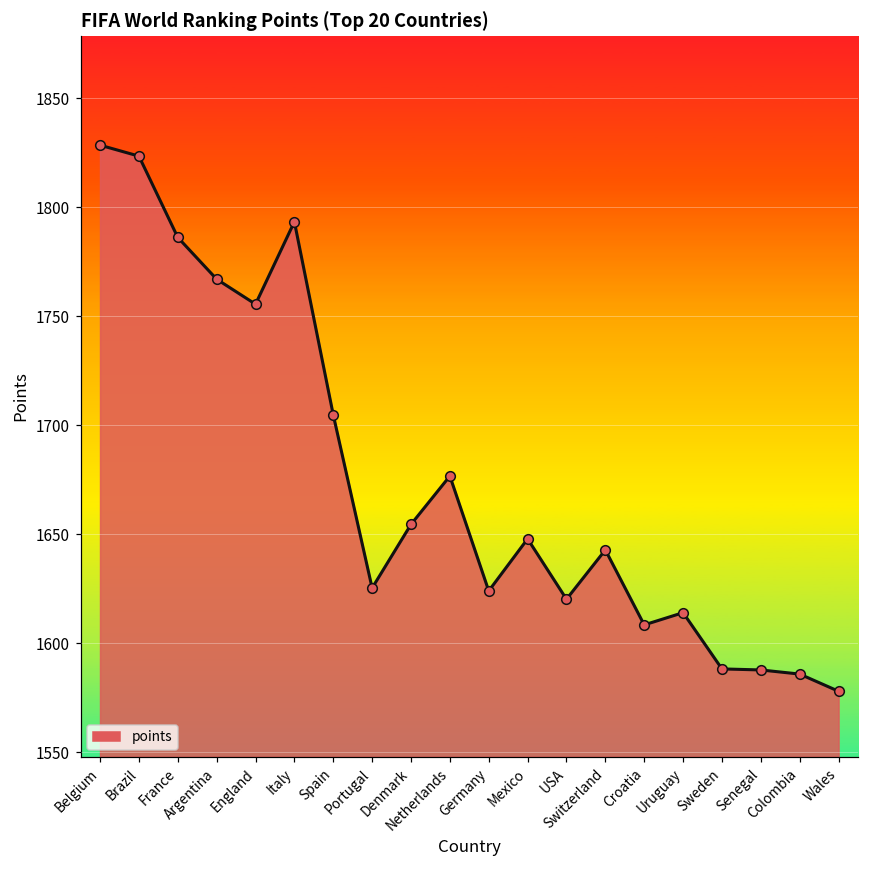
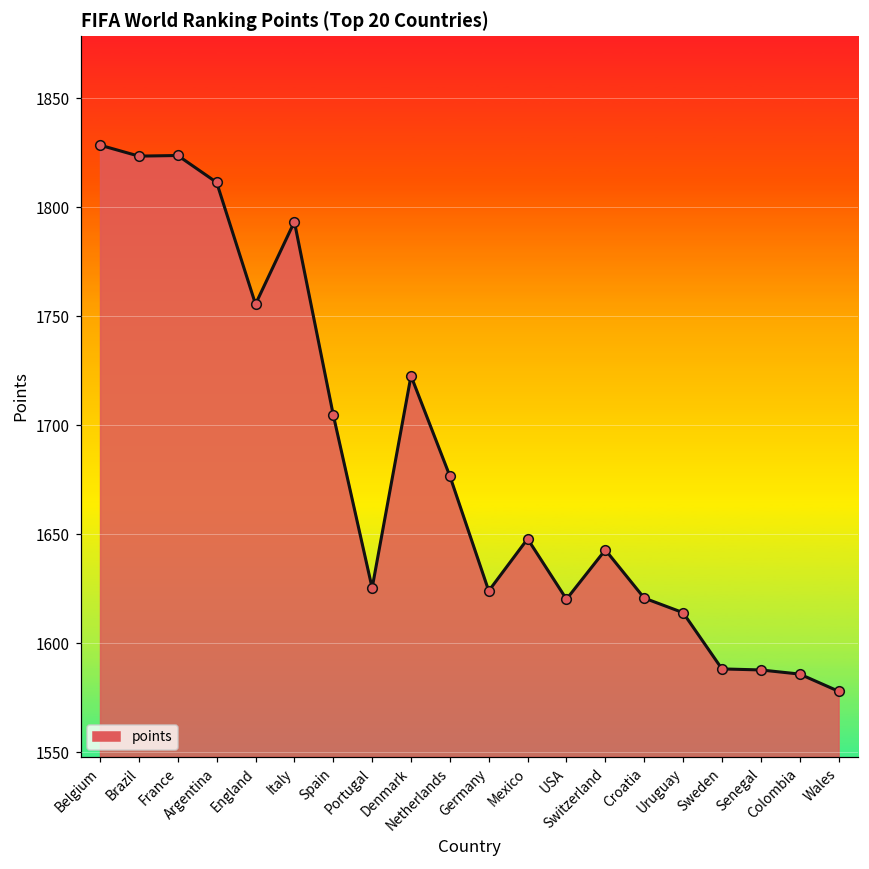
  {
    "Belgium": 1828,
    "Brazil": 1823,
-   "France": 1786,
-   "Argentina": 1767,
+   "France": 1824,
+   "Argentina": 1811,
    "England": 1756,
    "Italy": 1793,
    "Spain": 1705,
    "Portugal": 1625,
-   "Denmark": 1655,
+   "Denmark": 1723,
    "Netherlands": 1677,
    "Germany": 1624,
    "Mexico": 1648,
    "USA": 1620,
    "Switzerland": 1643,
-   "Croatia": 1608,
+   "Croatia": 1621,
    "Uruguay": 1614,
    "Sweden": 1588,
    "Senegal": 1588,
    "Colombia": 1586,
    "Wales": 1578
  }
